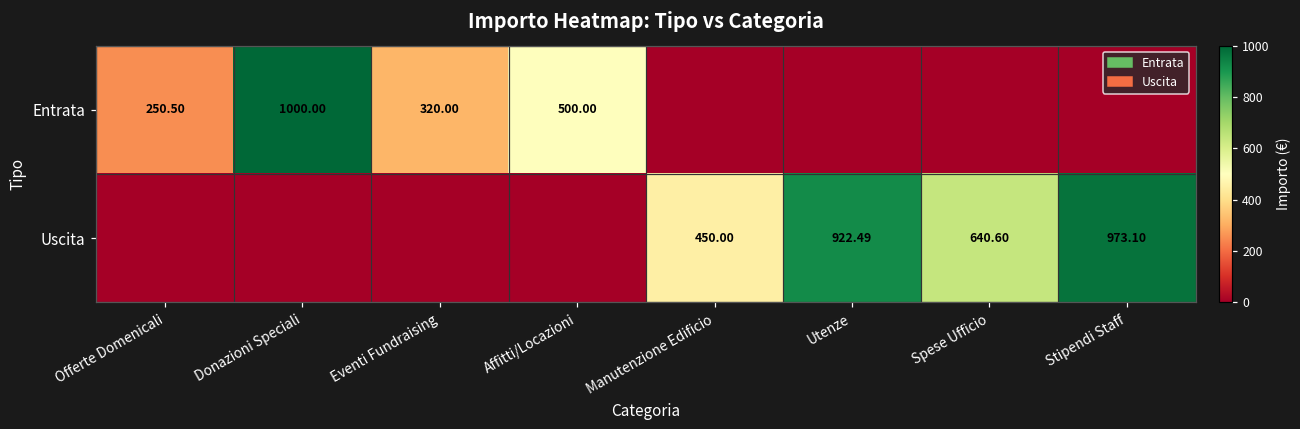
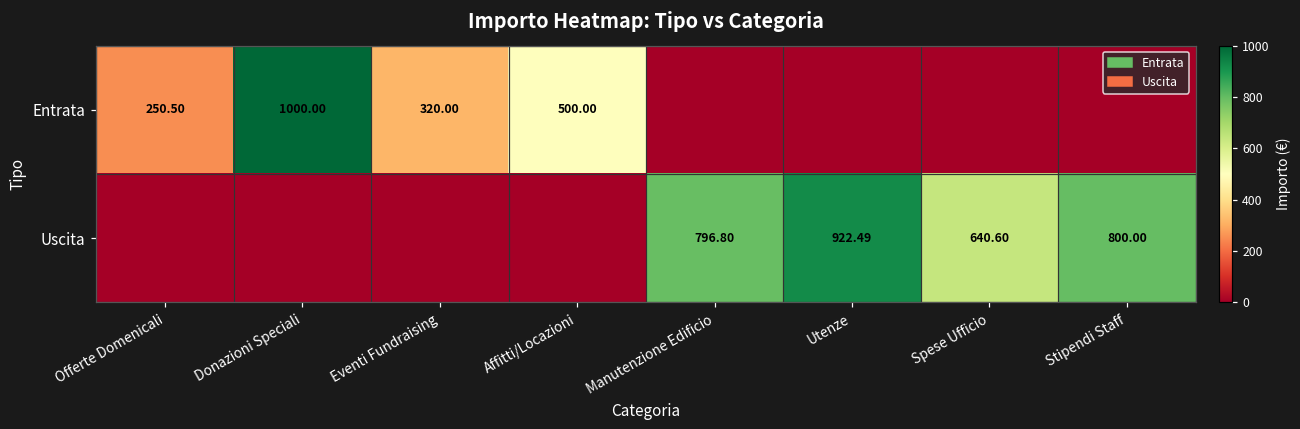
  {
    "Entrata": {
      "Offerte Domenicali": 250.50,
      "Donazioni Speciali": 1000.00,
      "Eventi Fundraising": 320.00,
      "Affitti/Locazioni": 500.00
    },
    "Uscita": {
-     "Manutenzione Edificio": 450.00,
+     "Manutenzione Edificio": 796.80,
      "Utenze": 922.49,
      "Spese Ufficio": 640.60,
-     "Stipendi Staff": 973.10
+     "Stipendi Staff": 800.00
    }
  }
